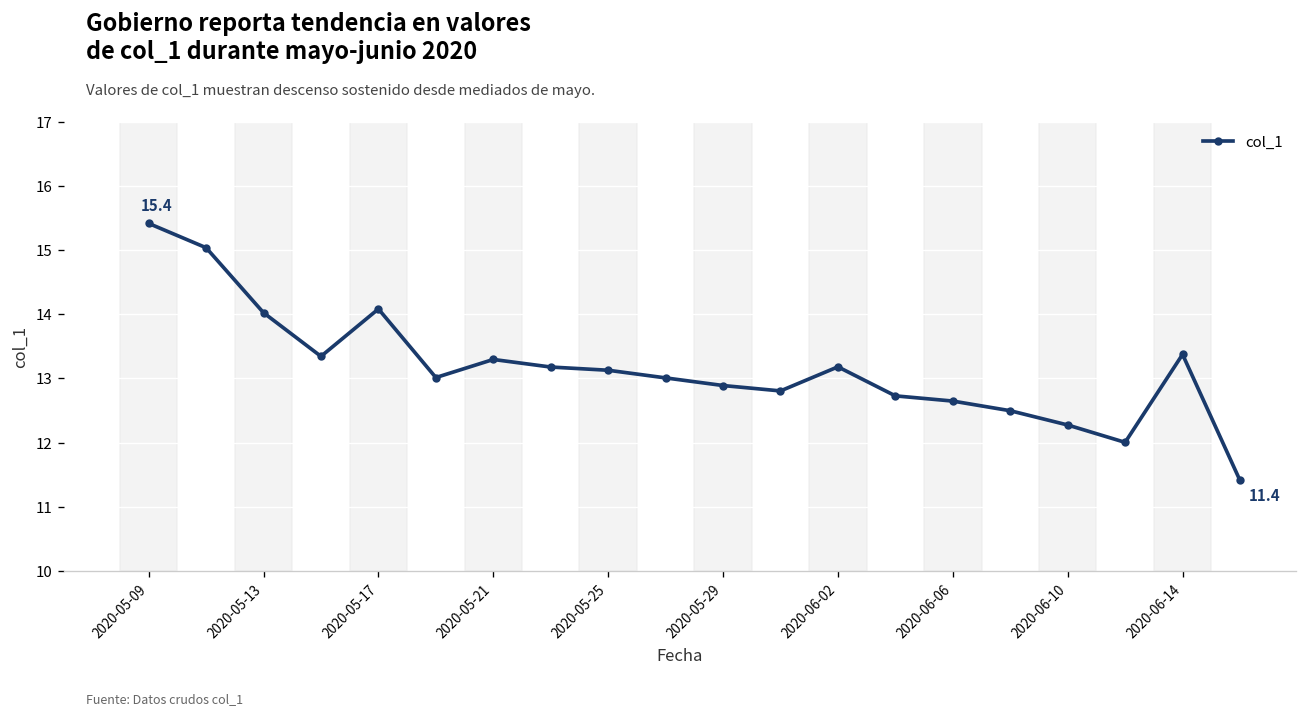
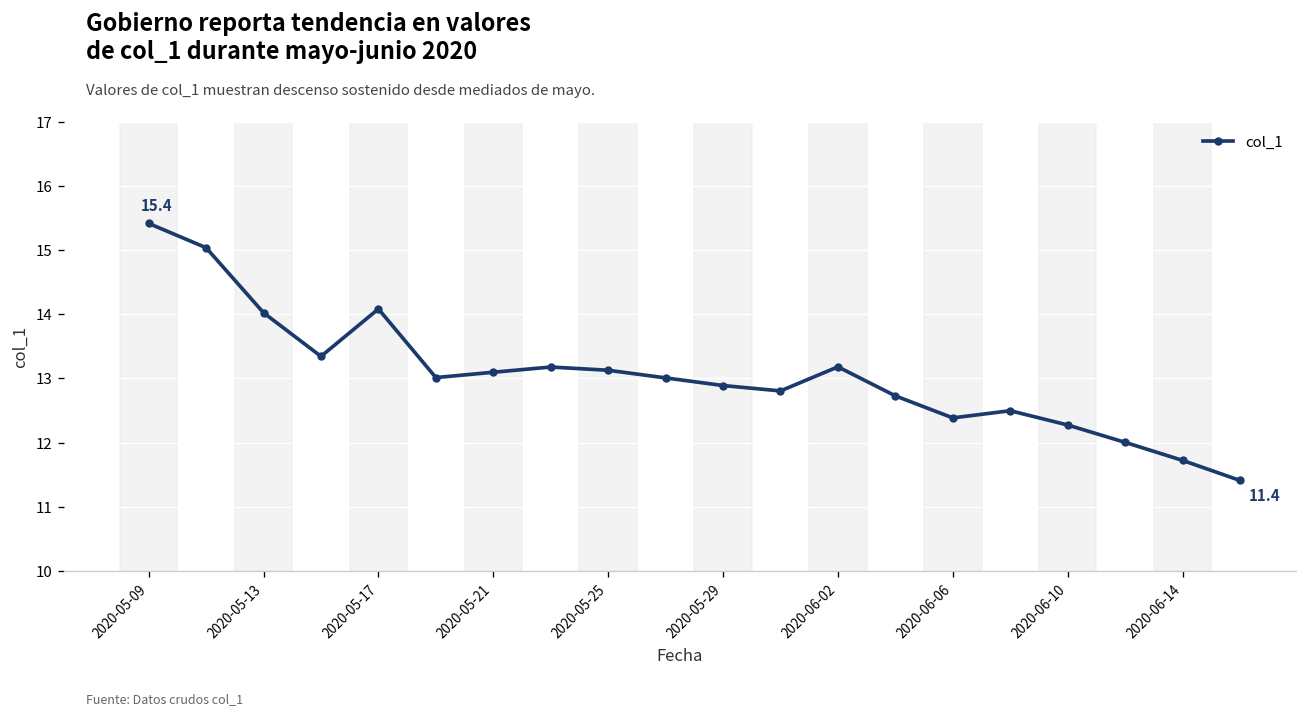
  {
    "2020-05-13": 14.0,
    "2020-05-17": 14.1,
-   "2020-05-21": 13.3,
+   "2020-05-21": 13.1,
    "2020-05-25": 13.1,
    "2020-05-29": 12.9,
    "2020-06-02": 13.2,
-   "2020-06-06": 12.6,
+   "2020-06-06": 12.4,
    "2020-06-10": 12.3,
-   "2020-06-14": 13.4
+   "2020-06-14": 11.7
  }
